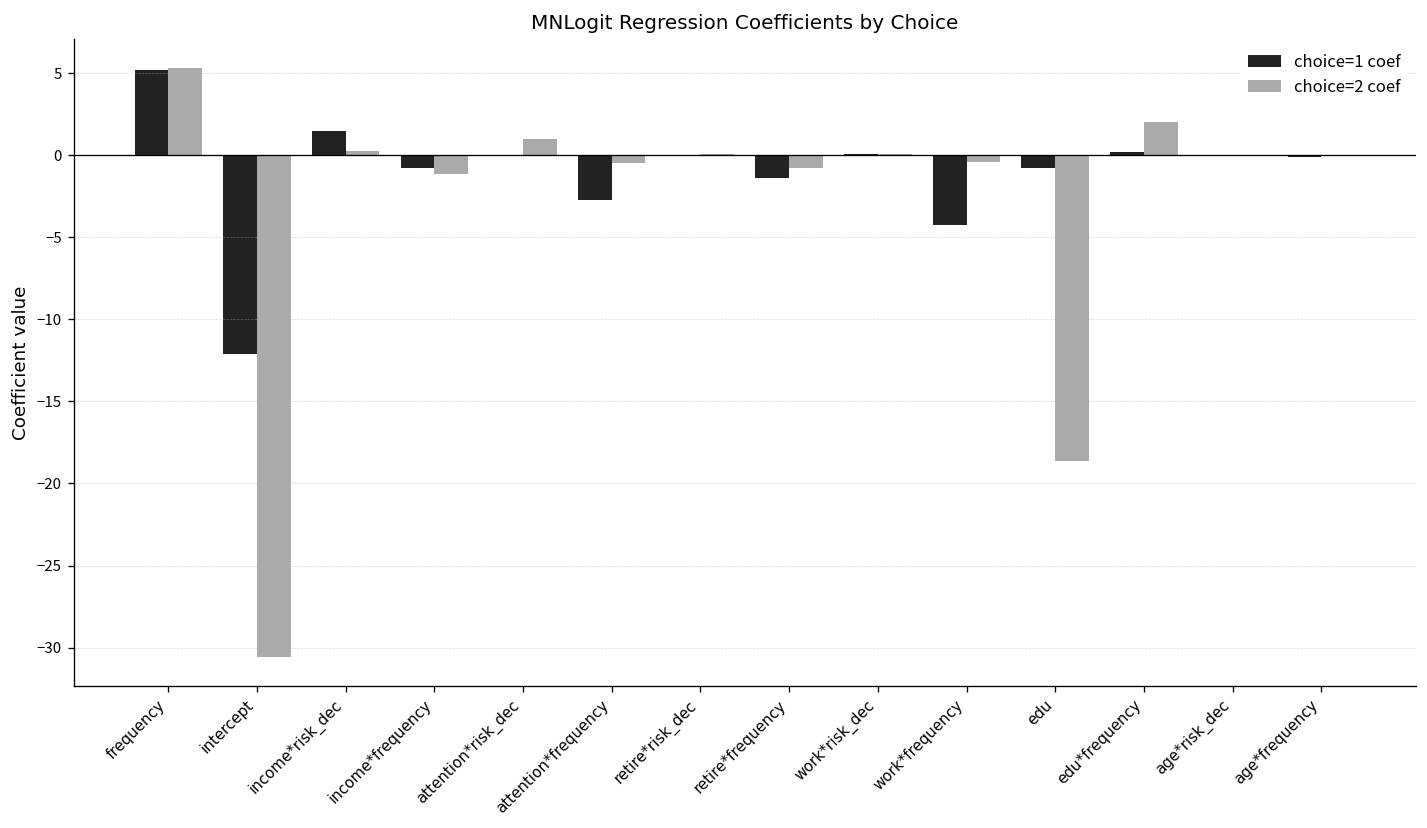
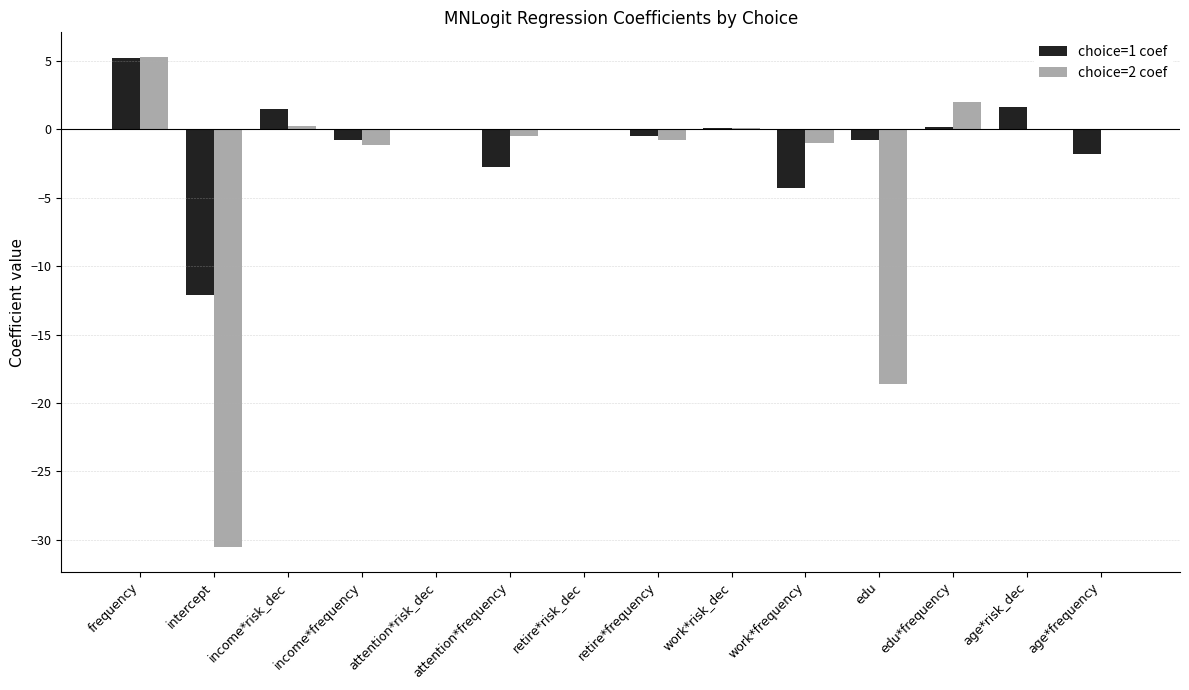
  {
    "choice=1 coef": {
      "frequency": 5.2,
      "intercept": -12.1,
      "income*risk_dec": 1.5,
      "income*frequency": -0.8,
      "attention*frequency": -2.7,
-     "retire*frequency": -1.4,
+     "retire*frequency": -0.5,
      "work*frequency": -4.3,
      "edu": -0.7,
      "edu*frequency": 0.2,
-     "age*risk_dec": 0.0,
-     "age*frequency": -0.1
+     "age*risk_dec": 1.6,
+     "age*frequency": -1.8
    },
    "choice=2 coef": {
      "frequency": 5.3,
      "intercept": -30.6,
      "income*risk_dec": 0.2,
      "income*frequency": -1.2,
-     "attention*risk_dec": 1.0,
+     "attention*risk_dec": 0.0,
      "attention*frequency": -0.5,
      "retire*frequency": -0.8,
-     "work*frequency": -0.4,
+     "work*frequency": -1.0,
      "edu": -18.6,
      "edu*frequency": 2.0,
      "age*risk_dec": 0.0,
      "age*frequency": 0.0
    }
  }
